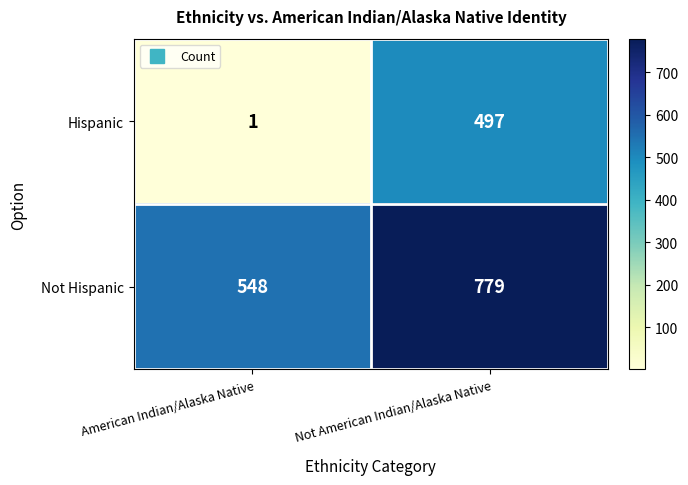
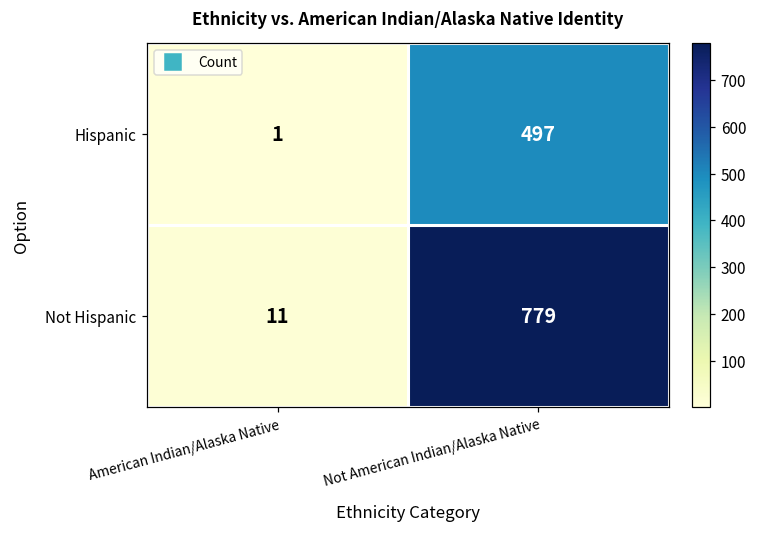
  {
    "Hispanic": {
      "American Indian/Alaska Native": 1,
      "Not American Indian/Alaska Native": 497
    },
    "Not Hispanic": {
-     "American Indian/Alaska Native": 548,
+     "American Indian/Alaska Native": 11,
      "Not American Indian/Alaska Native": 779
    }
  }
